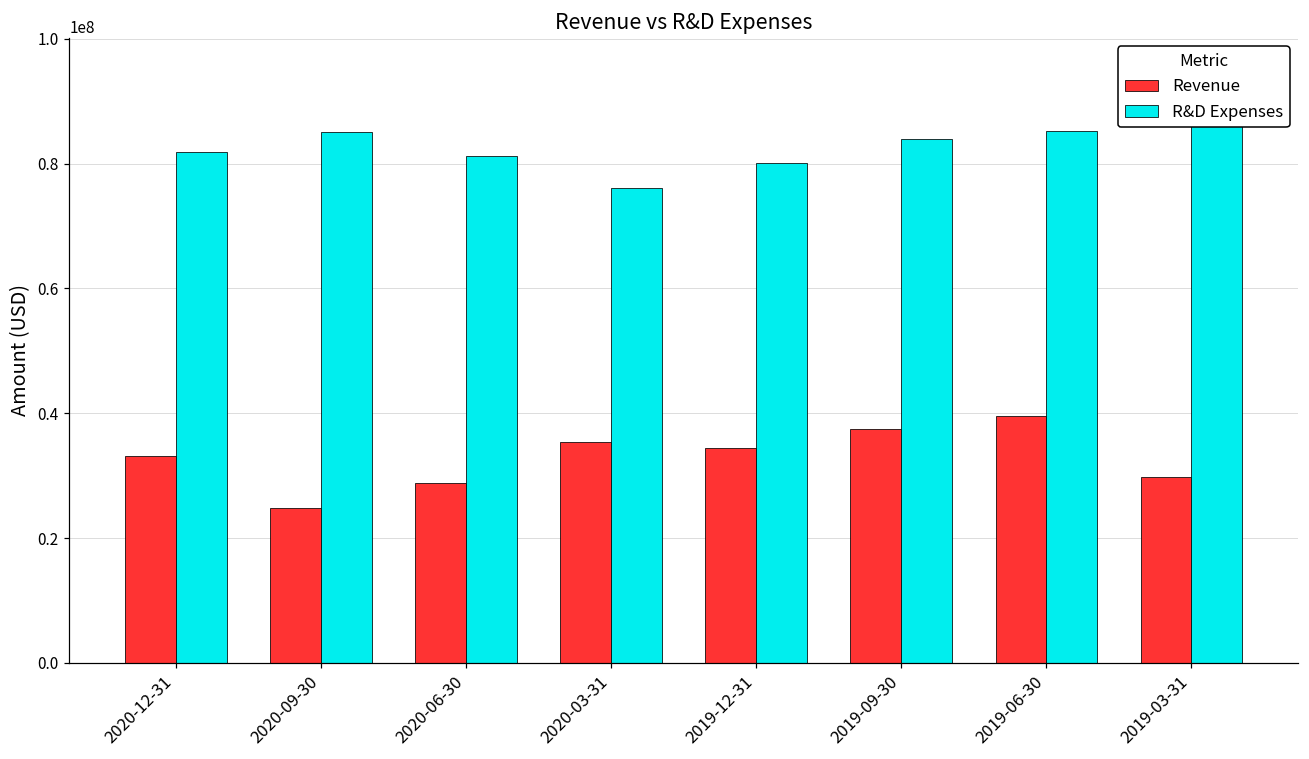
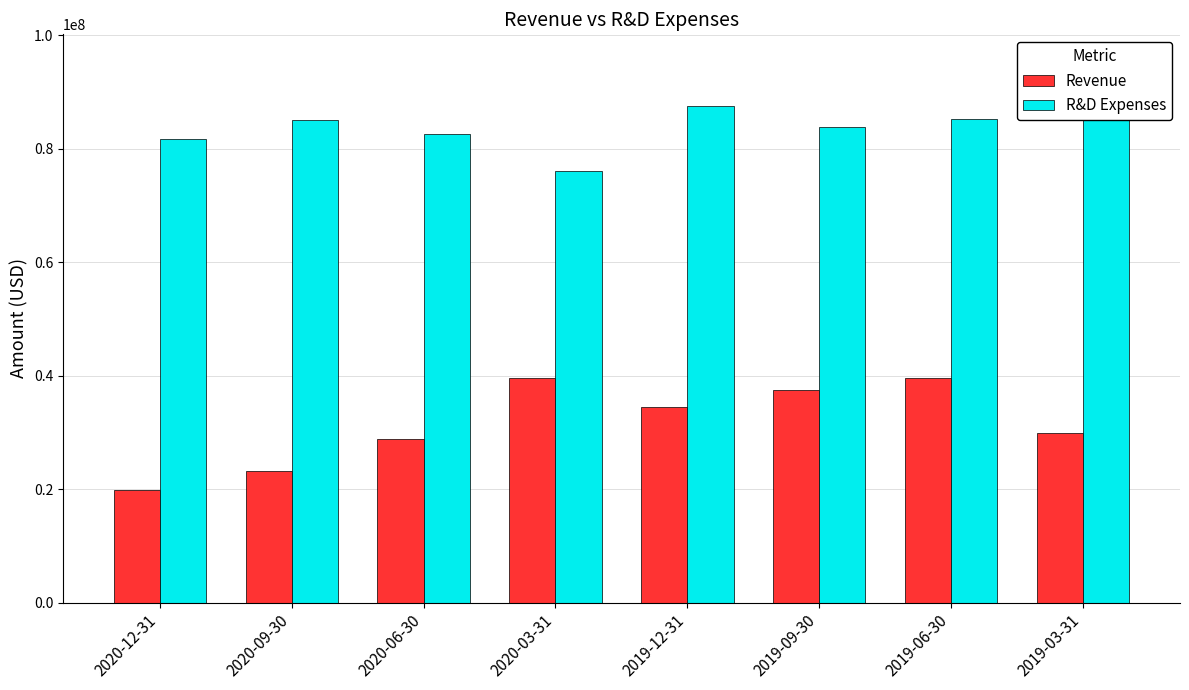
  {
    "Revenue": {
-     "2020-12-31": 33000000,
-     "2020-09-30": 25000000,
+     "2020-12-31": 20000000,
+     "2020-09-30": 23000000,
      "2020-06-30": 29000000,
-     "2020-03-31": 35000000,
+     "2020-03-31": 40000000,
      "2019-12-31": 35000000,
      "2019-09-30": 38000000,
      "2019-06-30": 40000000,
      "2019-03-31": 30000000
    },
    "R&D Expenses": {
      "2020-12-31": 82000000,
      "2020-09-30": 85000000,
-     "2020-06-30": 81000000,
+     "2020-06-30": 83000000,
      "2020-03-31": 76000000,
-     "2019-12-31": 80000000,
+     "2019-12-31": 88000000,
      "2019-09-30": 84000000,
      "2019-06-30": 85000000
    }
  }
